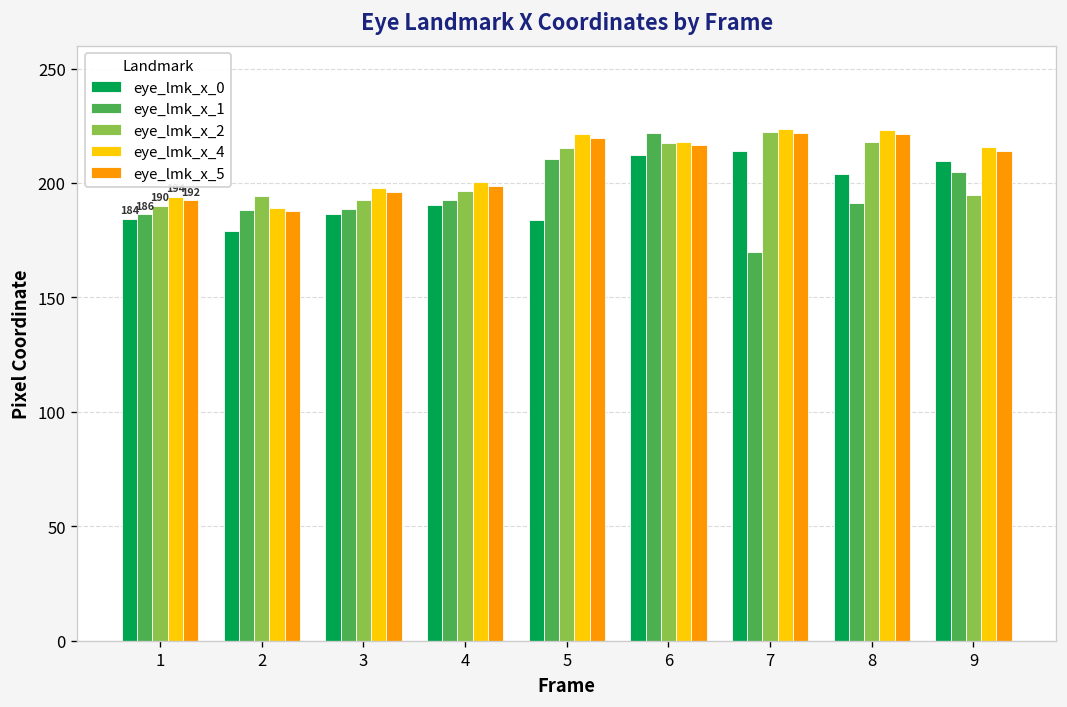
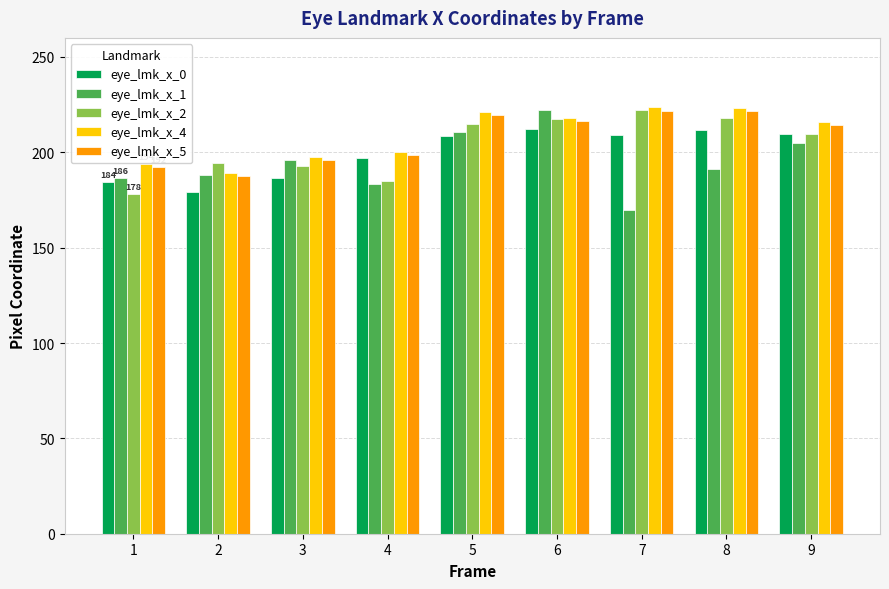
  {
    "eye_lmk_x_0": {
      "2": 179,
      "3": 187,
-     "4": 191,
-     "5": 184,
+     "4": 197,
+     "5": 209,
      "6": 212,
-     "7": 214,
-     "8": 204,
+     "7": 209,
+     "8": 212,
      "9": 210
    },
    "eye_lmk_x_1": {
      "2": 188,
-     "3": 189,
-     "4": 193,
+     "3": 196,
+     "4": 183,
      "5": 211,
      "6": 222,
      "7": 170,
      "8": 191,
      "9": 205
    },
    "eye_lmk_x_2": {
-     "1": 190,
+     "1": 178,
      "2": 195,
      "3": 193,
-     "4": 196,
+     "4": 185,
      "5": 215,
      "6": 217,
      "7": 222,
      "8": 218,
-     "9": 195
+     "9": 210
    }
  }
